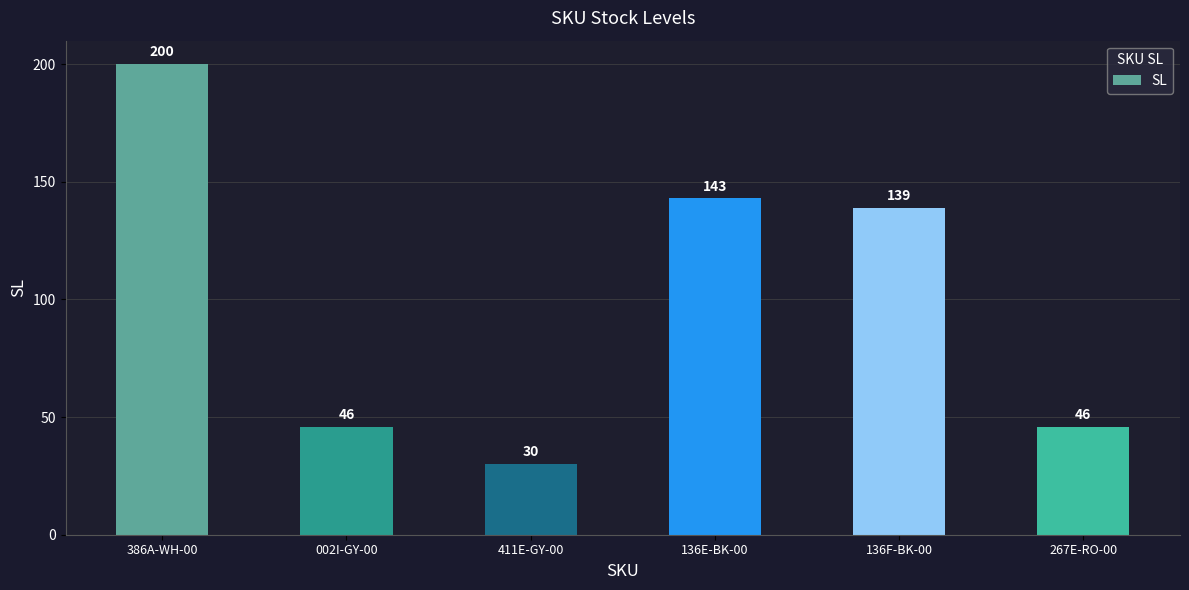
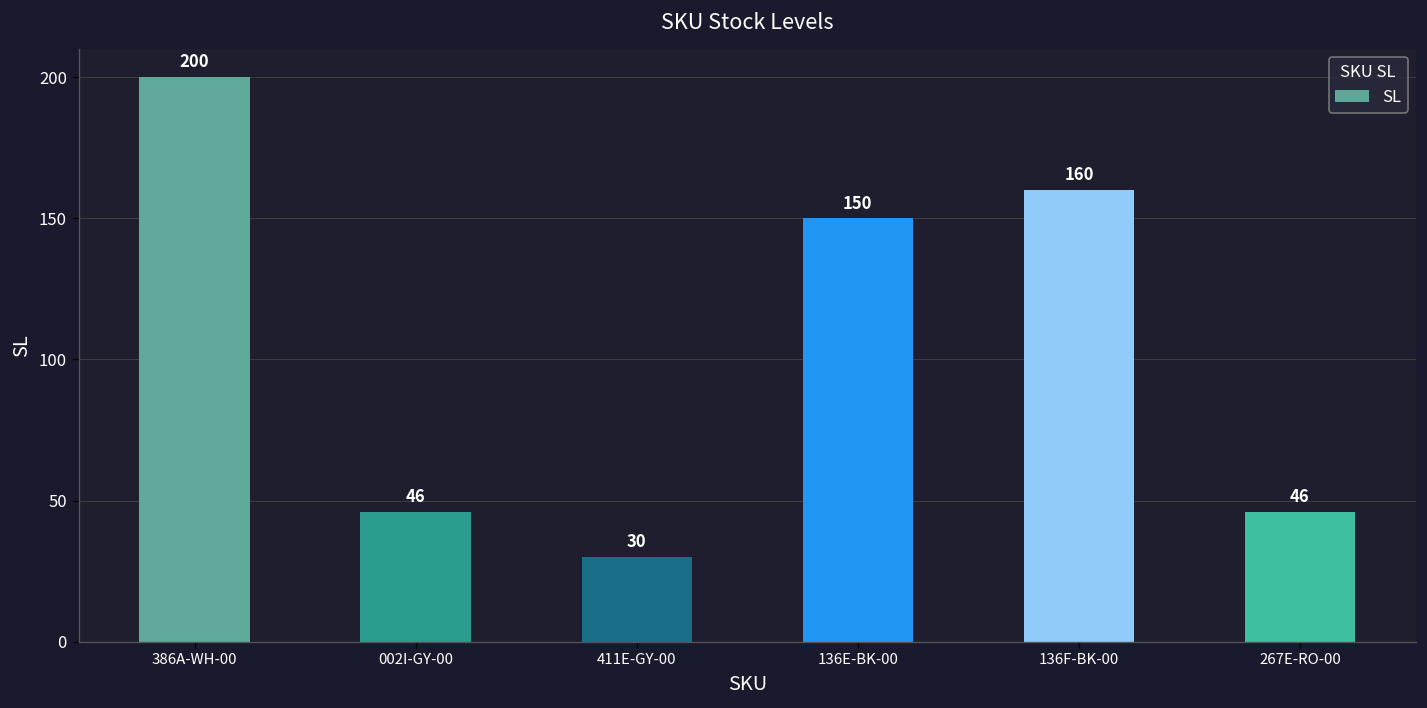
  {
    "386A-WH-00": 200,
    "002I-GY-00": 46,
    "411E-GY-00": 30,
-   "136E-BK-00": 143,
-   "136F-BK-00": 139,
+   "136E-BK-00": 150,
+   "136F-BK-00": 160,
    "267E-RO-00": 46
  }
